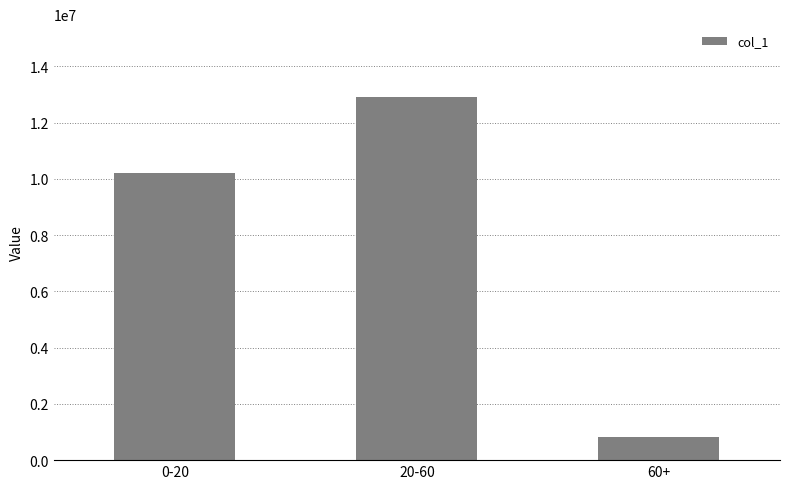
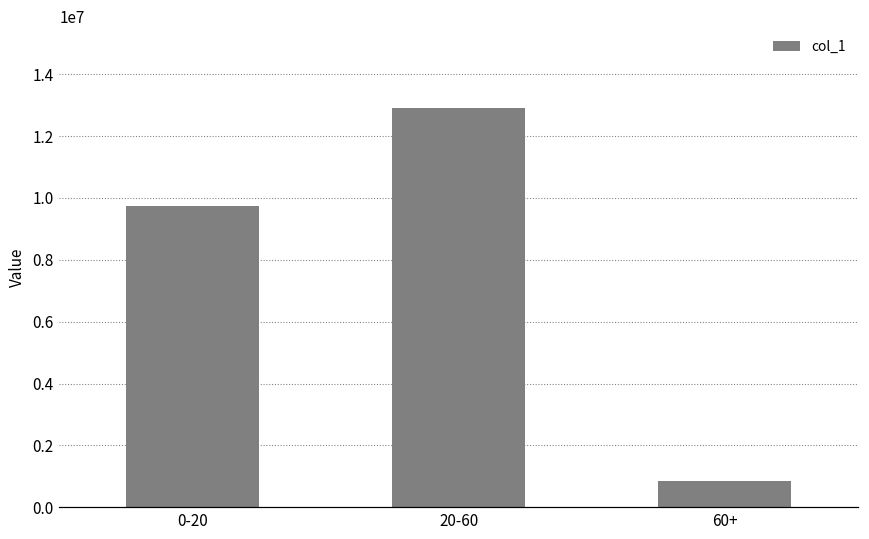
  {
-   "0-20": 10200000,
+   "0-20": 9700000,
    "20-60": 12900000,
    "60+": 800000
  }
